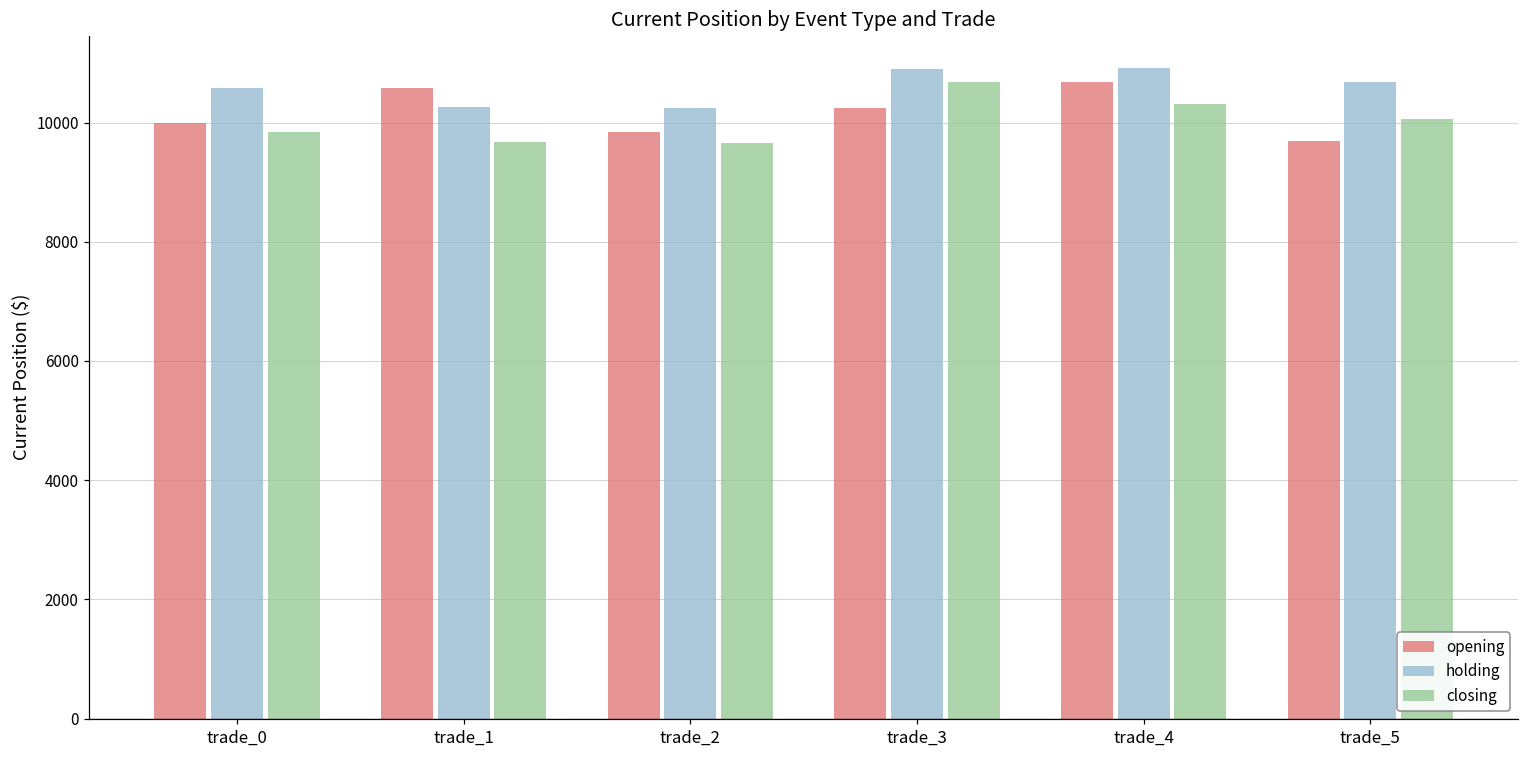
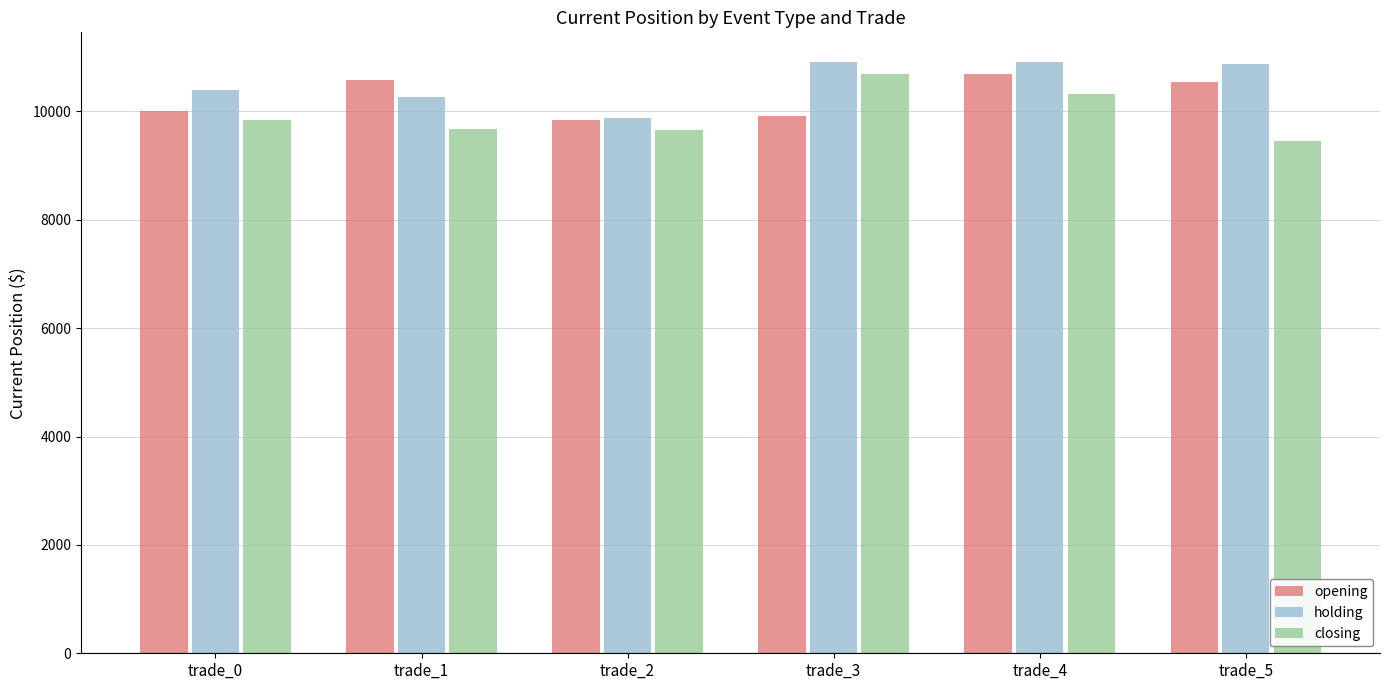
  {
    "opening": {
      "trade_0": 10000,
      "trade_1": 10600,
      "trade_2": 9800,
-     "trade_3": 10200,
+     "trade_3": 9900,
      "trade_4": 10700,
-     "trade_5": 9700
+     "trade_5": 10500
    },
    "holding": {
-     "trade_0": 10600,
+     "trade_0": 10400,
      "trade_1": 10300,
-     "trade_2": 10200,
+     "trade_2": 9900,
      "trade_3": 10900,
      "trade_4": 10900,
-     "trade_5": 10700
+     "trade_5": 10900
    },
    "closing": {
      "trade_0": 9800,
      "trade_1": 9700,
      "trade_2": 9700,
      "trade_3": 10700,
      "trade_4": 10300,
-     "trade_5": 10100
+     "trade_5": 9500
    }
  }
